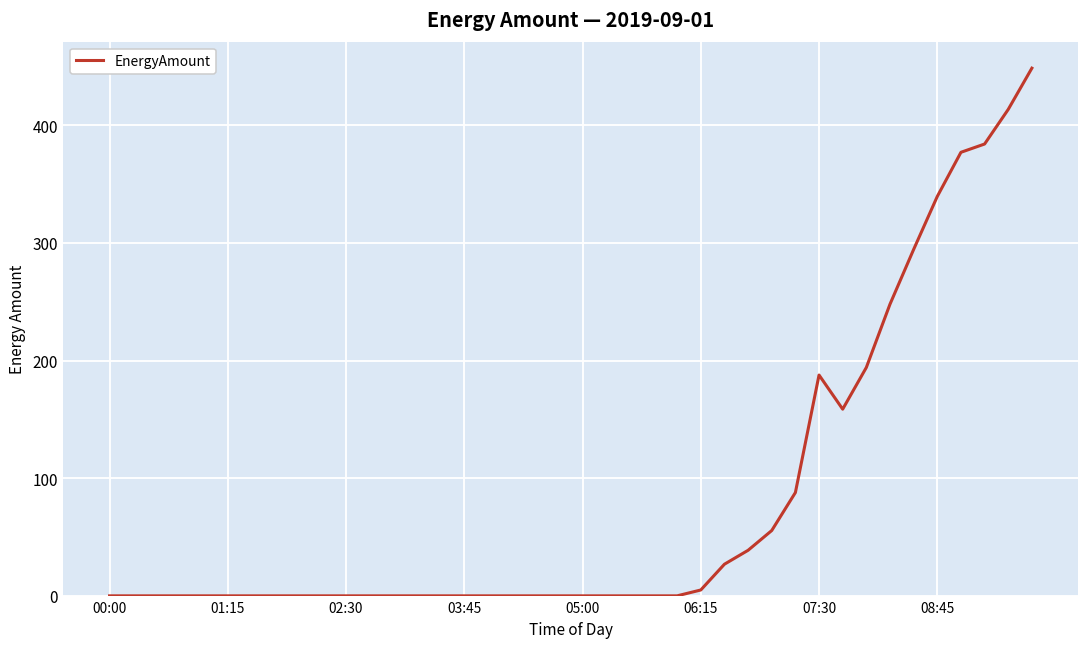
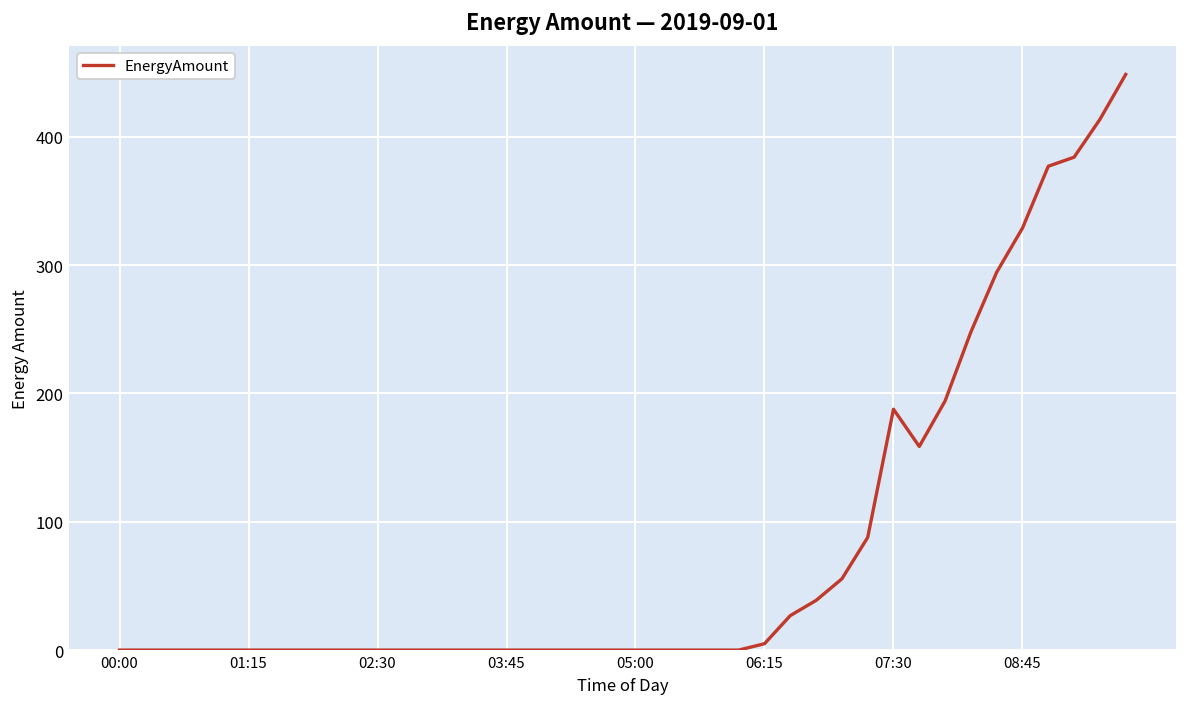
  {
    "00:00": 0,
    "01:15": 0,
    "02:30": 0,
    "03:45": 0,
    "05:00": 0,
    "06:15": 5,
    "07:30": 188,
-   "08:45": 339
+   "08:45": 329
  }
